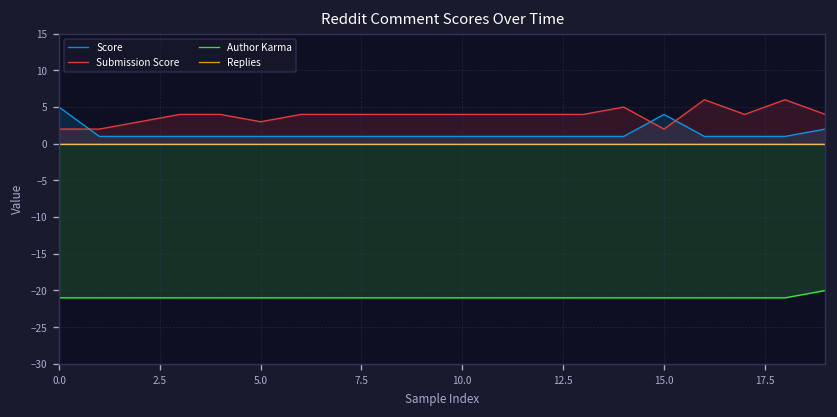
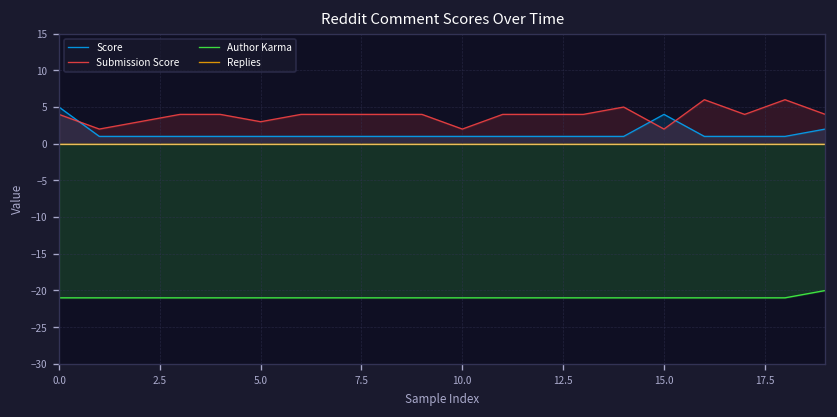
  {
    "Score": {
      "0.0": 5,
      "5.0": 1,
      "10.0": 1,
      "15.0": 4
    },
    "Submission Score": {
-     "0.0": 2,
+     "0.0": 4,
      "5.0": 3,
-     "10.0": 4,
+     "10.0": 2,
      "15.0": 2
    },
    "Author Karma": {
      "0.0": -21,
      "5.0": -21,
      "10.0": -21,
      "15.0": -21
    },
    "Replies": {
      "0.0": 0,
      "5.0": 0,
      "10.0": 0,
      "15.0": 0
    }
  }
